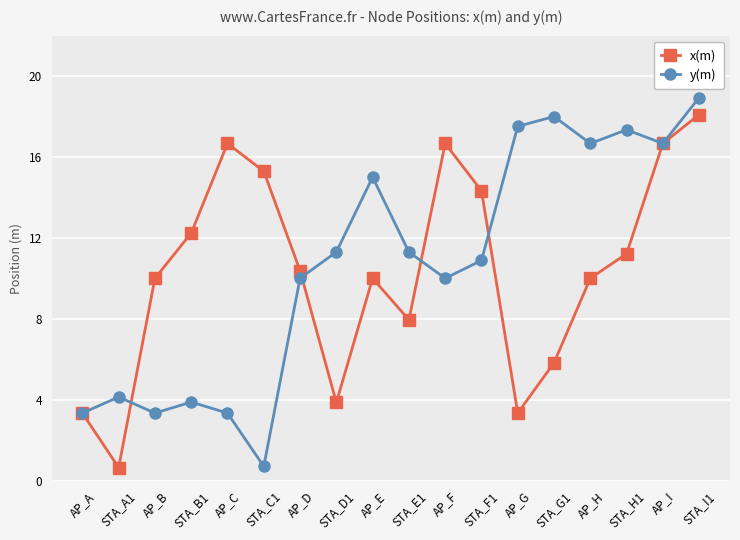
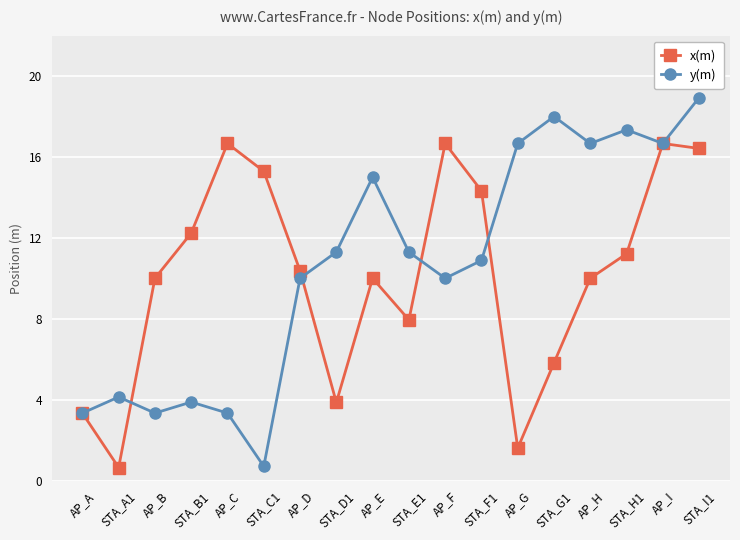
  {
    "x(m)": {
      "STA_A1": 0.6,
      "AP_B": 10.0,
      "STA_B1": 12.2,
      "AP_C": 16.7,
      "STA_C1": 15.3,
      "AP_D": 10.4,
      "STA_D1": 3.9,
      "AP_E": 10.0,
      "STA_E1": 7.9,
      "AP_F": 16.7,
      "STA_F1": 14.3,
-     "AP_G": 3.3,
+     "AP_G": 1.6,
      "STA_G1": 5.8,
      "AP_H": 10.0,
      "STA_H1": 11.2,
-     "STA_I1": 18.1
+     "STA_I1": 16.4
    },
    "y(m)": {
      "STA_A1": 4.1,
      "AP_B": 3.3,
      "STA_B1": 3.9,
      "AP_C": 3.3,
      "STA_C1": 0.7,
      "AP_D": 10.0,
      "STA_D1": 11.3,
      "AP_E": 15.0,
      "STA_E1": 11.3,
      "AP_F": 10.0,
      "STA_F1": 10.9,
-     "AP_G": 17.5,
+     "AP_G": 16.7,
      "STA_G1": 18.0,
      "AP_H": 16.7,
      "STA_H1": 17.3,
      "STA_I1": 18.9
    }
  }
